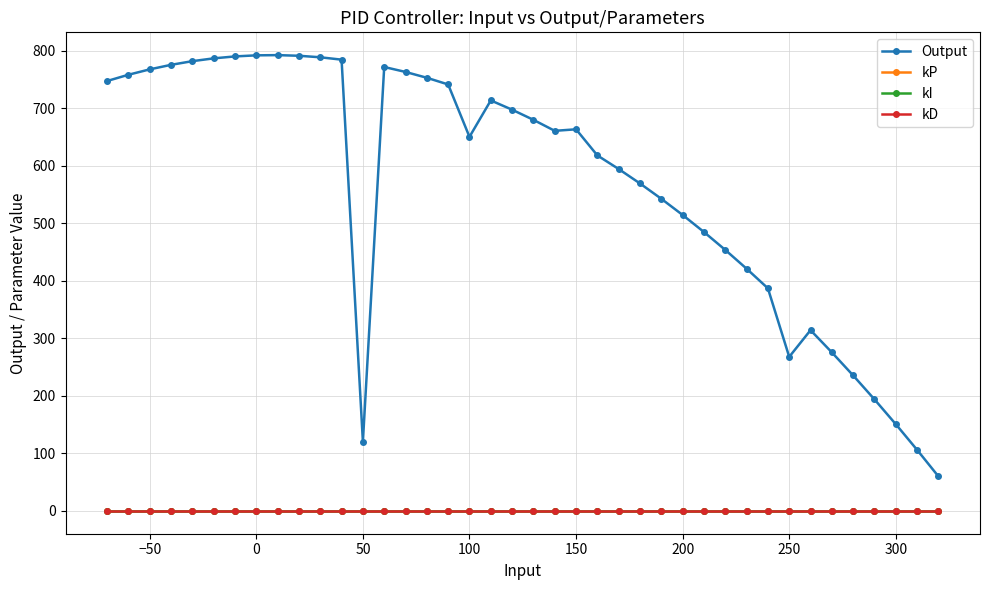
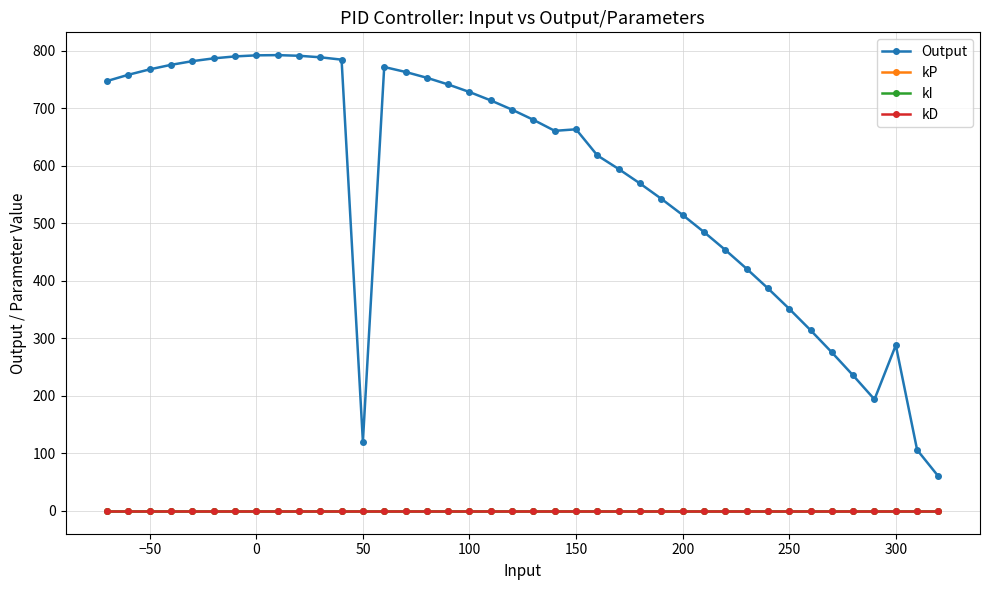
  {
    "Output": {
      "−50": 770,
      "0": 790,
      "50": 120,
-     "100": 650,
+     "100": 730,
      "150": 660,
      "200": 510,
-     "250": 270,
-     "300": 150
+     "250": 350,
+     "300": 290
    },
    "kD": {
      "−50": 0,
      "0": 0,
      "50": 0,
      "100": 0,
      "150": 0,
      "200": 0,
      "250": 0,
      "300": 0
    }
  }
